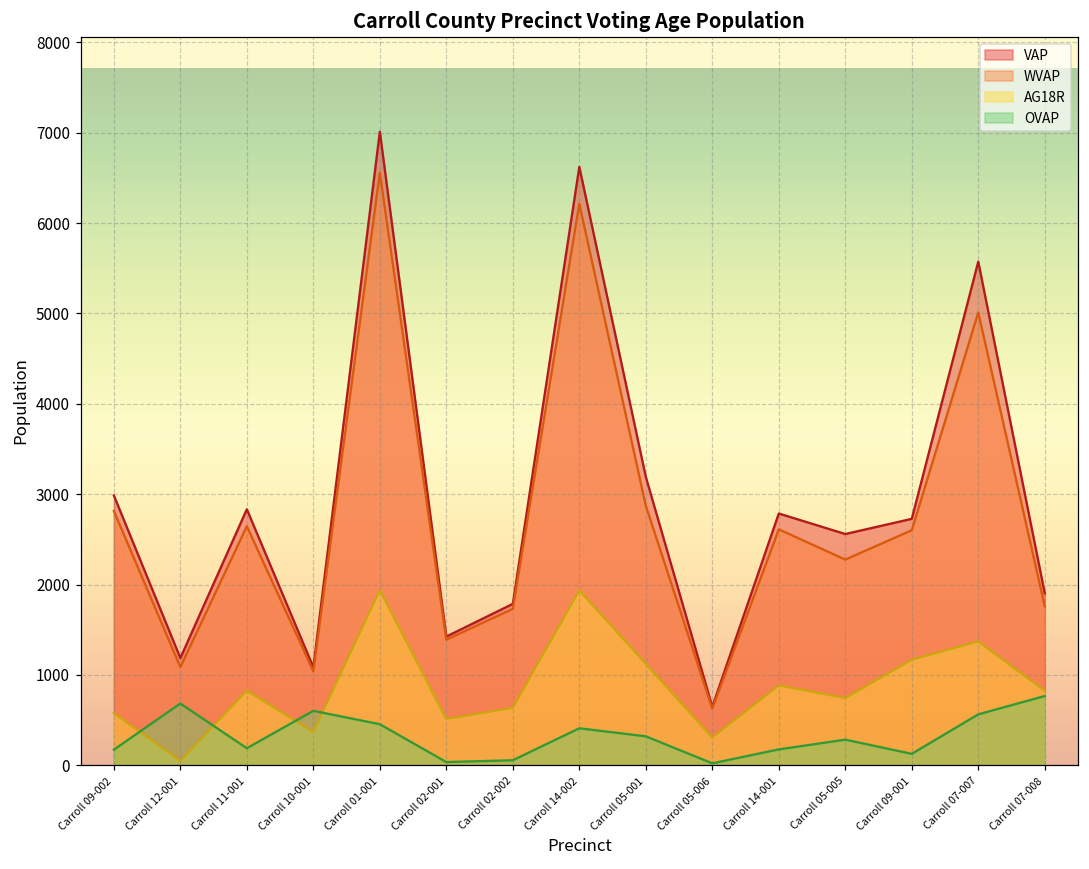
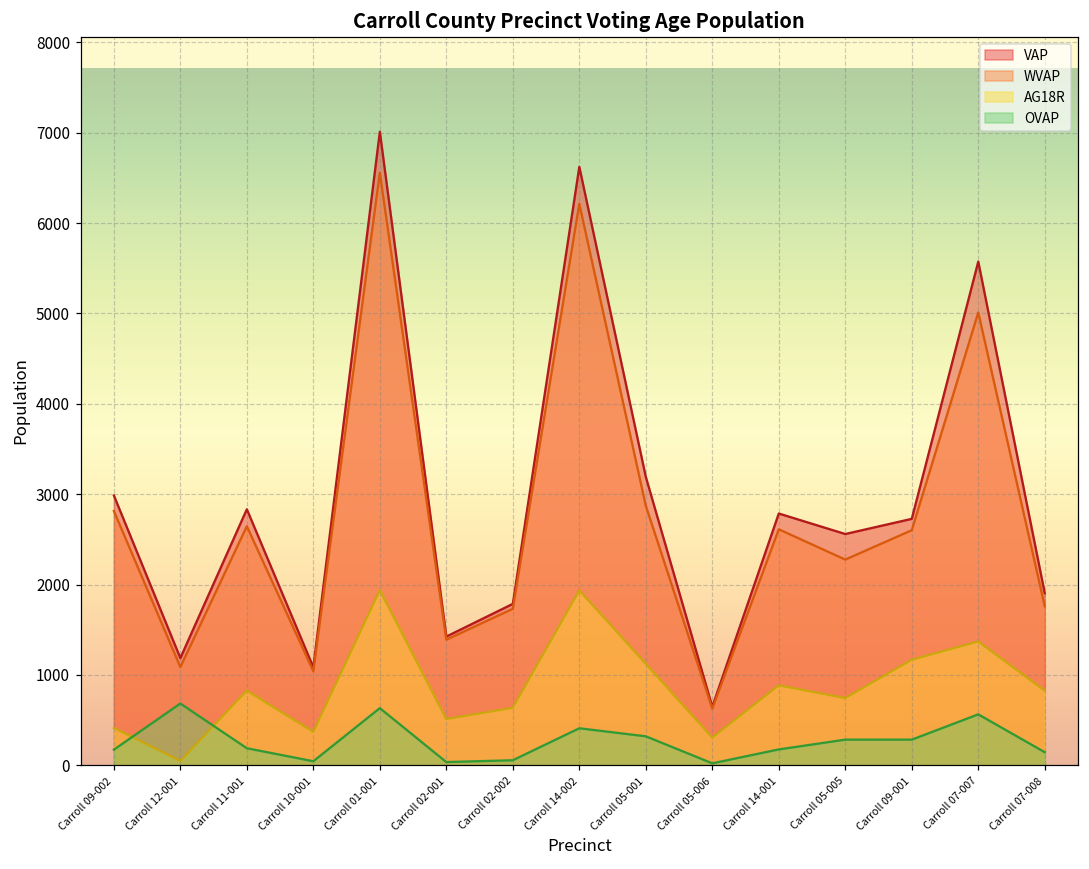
  {
    "AG18R": {
-     "Carroll 09-002": 600,
+     "Carroll 09-002": 400,
      "Carroll 12-001": 0,
      "Carroll 11-001": 800,
      "Carroll 10-001": 400,
      "Carroll 01-001": 1900,
      "Carroll 02-001": 500,
      "Carroll 02-002": 600,
      "Carroll 14-002": 1900,
      "Carroll 05-001": 1100,
      "Carroll 05-006": 300,
      "Carroll 14-001": 900,
      "Carroll 05-005": 700,
      "Carroll 09-001": 1200,
      "Carroll 07-007": 1400,
      "Carroll 07-008": 800
    },
    "OVAP": {
      "Carroll 09-002": 200,
      "Carroll 12-001": 700,
      "Carroll 11-001": 200,
-     "Carroll 10-001": 600,
-     "Carroll 01-001": 500,
+     "Carroll 10-001": 0,
+     "Carroll 01-001": 600,
      "Carroll 02-001": 0,
      "Carroll 02-002": 100,
      "Carroll 14-002": 400,
      "Carroll 05-001": 300,
      "Carroll 05-006": 0,
      "Carroll 14-001": 200,
      "Carroll 05-005": 300,
-     "Carroll 09-001": 100,
+     "Carroll 09-001": 300,
      "Carroll 07-007": 600,
-     "Carroll 07-008": 800
+     "Carroll 07-008": 100
    }
  }
